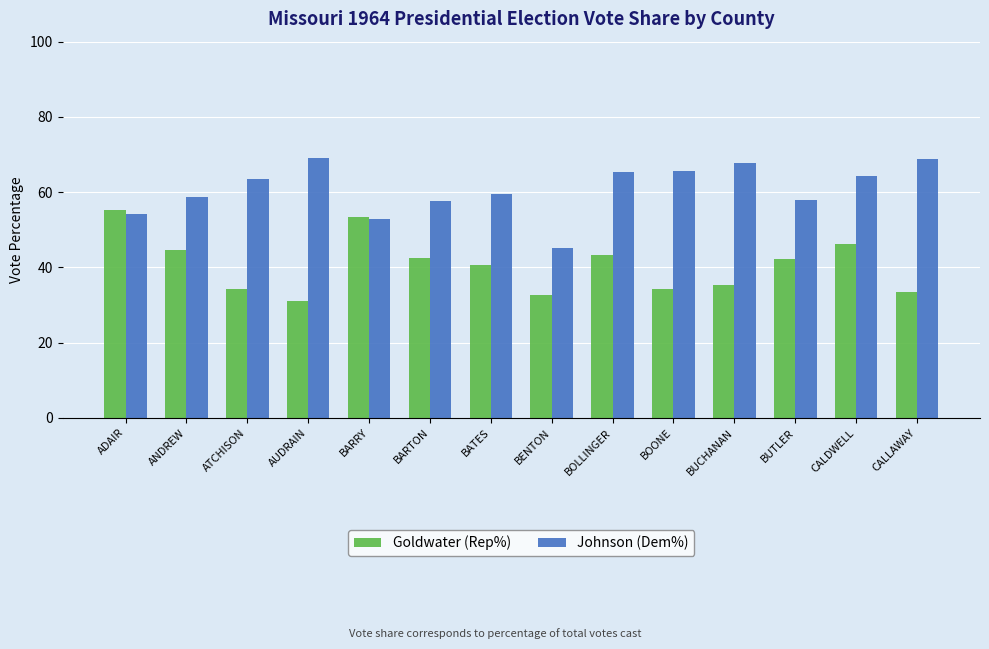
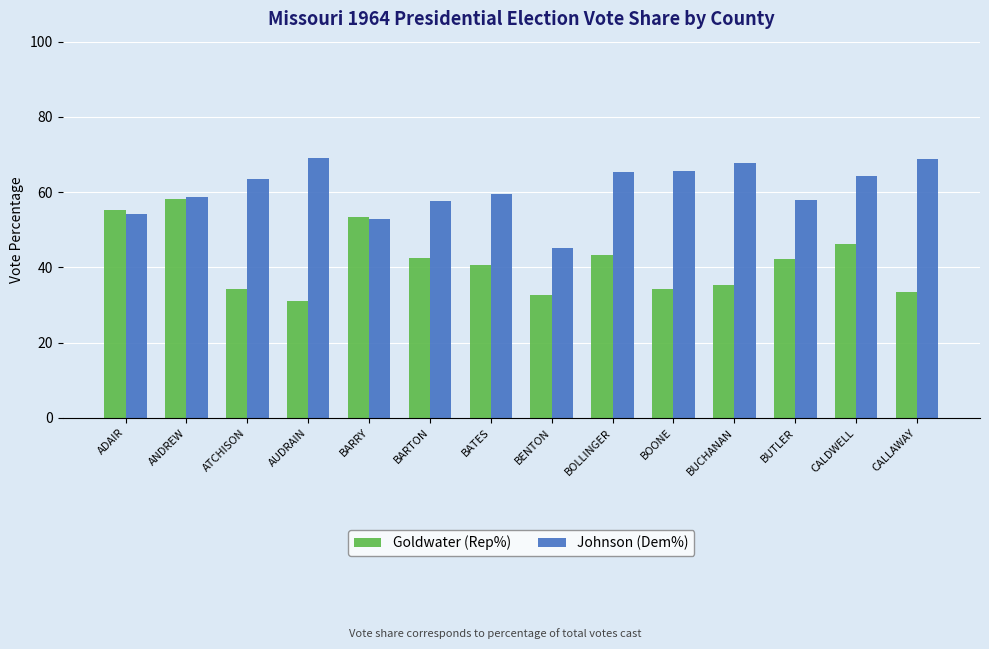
  {
    "Goldwater (Rep%)": {
      "ADAIR": 55,
-     "ANDREW": 45,
+     "ANDREW": 58,
      "ATCHISON": 34,
      "AUDRAIN": 31,
      "BARRY": 53,
      "BARTON": 42,
      "BATES": 41,
      "BENTON": 33,
      "BOLLINGER": 43,
      "BOONE": 34,
      "BUCHANAN": 35,
      "BUTLER": 42,
      "CALDWELL": 46,
      "CALLAWAY": 34
    },
    "Johnson (Dem%)": {
      "ADAIR": 54,
      "ANDREW": 59,
      "ATCHISON": 63,
      "AUDRAIN": 69,
      "BARRY": 53,
      "BARTON": 58,
      "BATES": 60,
      "BENTON": 45,
      "BOLLINGER": 65,
      "BOONE": 66,
      "BUCHANAN": 68,
      "BUTLER": 58,
      "CALDWELL": 64,
      "CALLAWAY": 69
    }
  }
